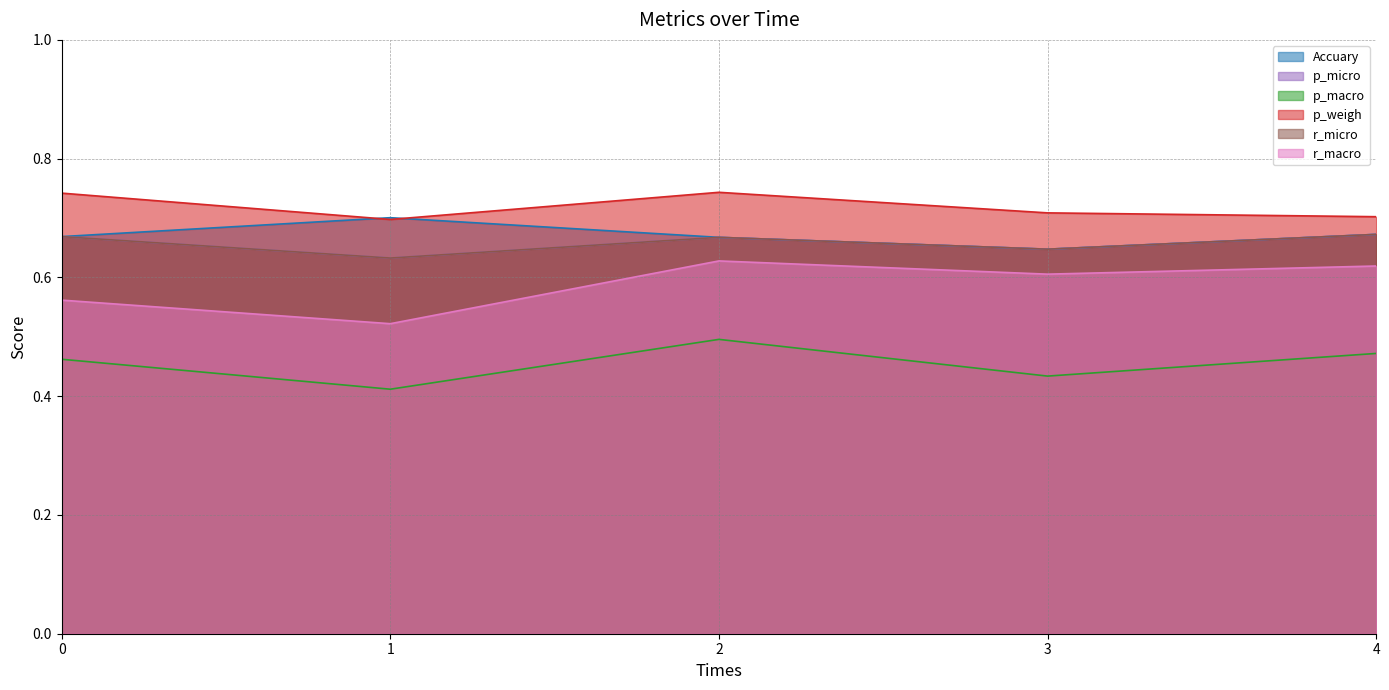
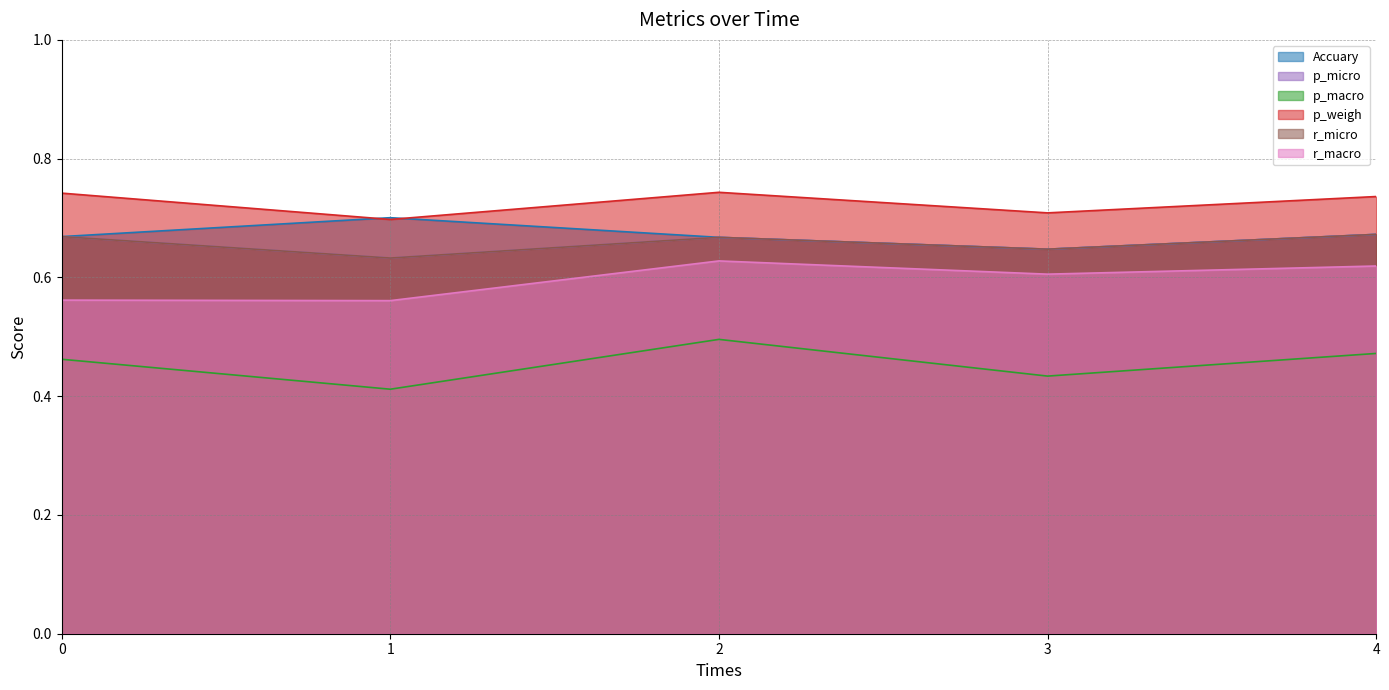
  {
    "r_micro": {
      "1": 0.63
    },
    "p_macro": {
      "0": 0.46,
      "1": 0.41,
      "2": 0.50,
      "3": 0.43,
      "4": 0.47
    },
    "p_weigh": {
      "0": 0.74,
      "2": 0.74,
      "3": 0.71,
-     "4": 0.70
+     "4": 0.74
    },
    "r_macro": {
      "0": 0.56,
-     "1": 0.52,
+     "1": 0.56,
      "2": 0.63,
      "3": 0.61,
      "4": 0.62
    }
  }
